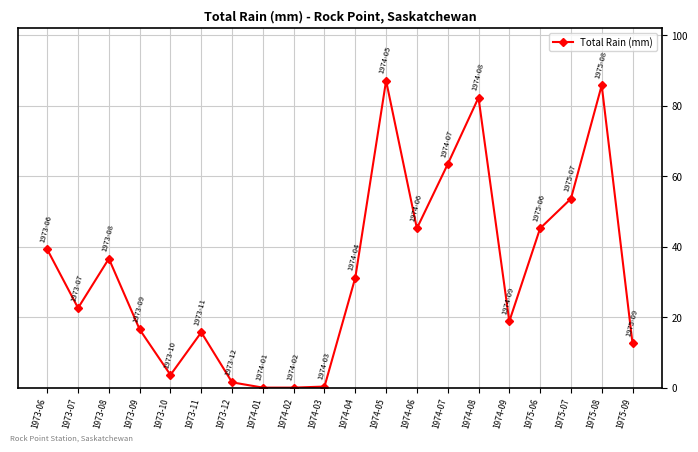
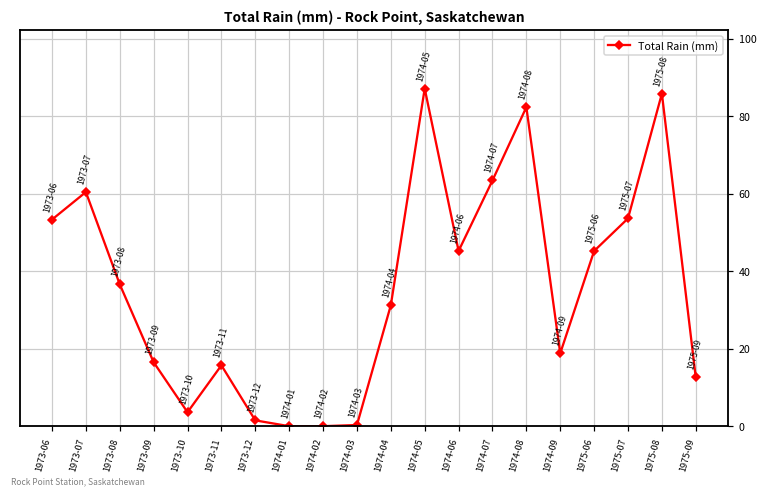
  {
-   "1973-06": 39,
-   "1973-07": 23
+   "1973-06": 53,
+   "1973-07": 60
  }
